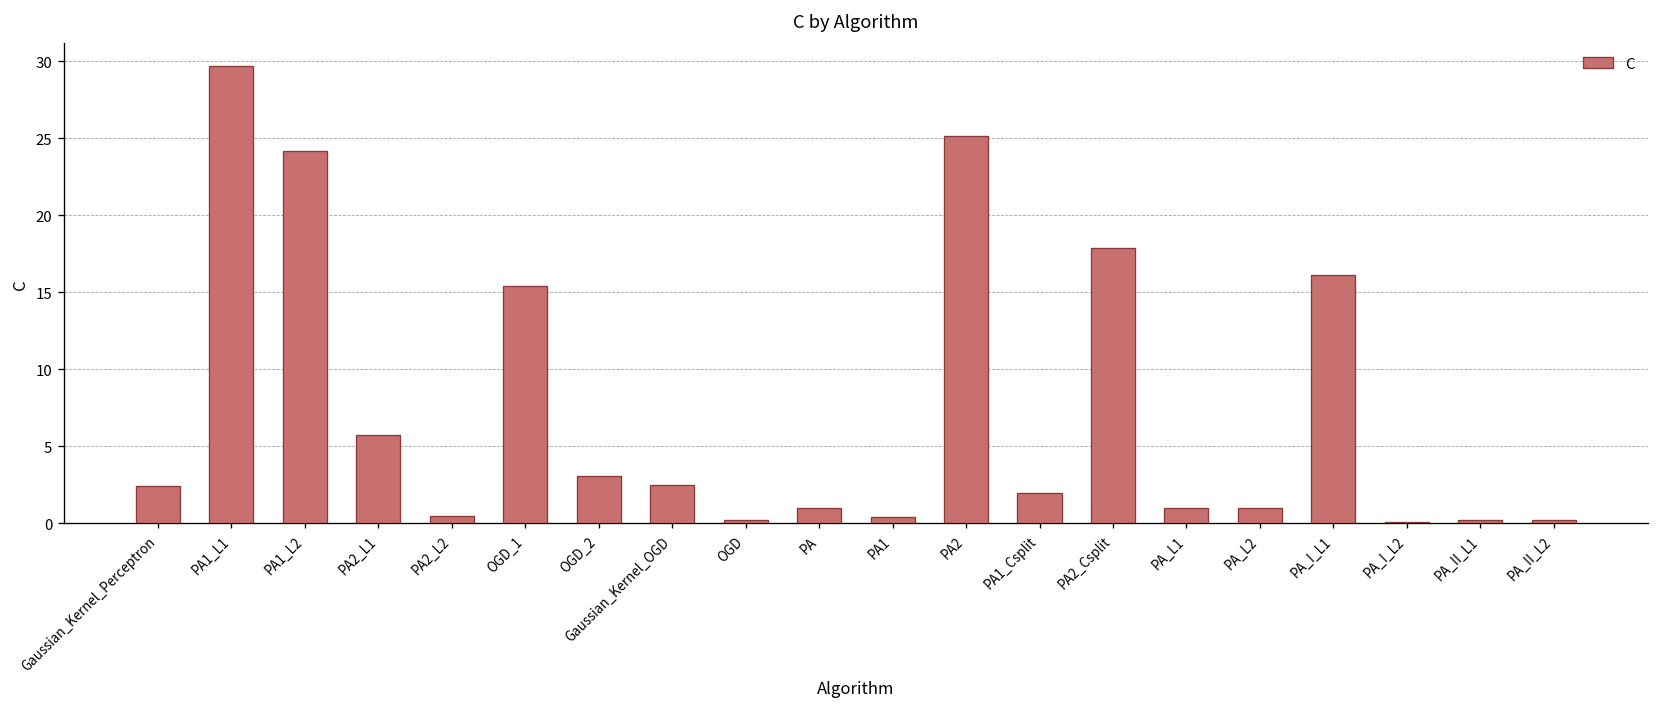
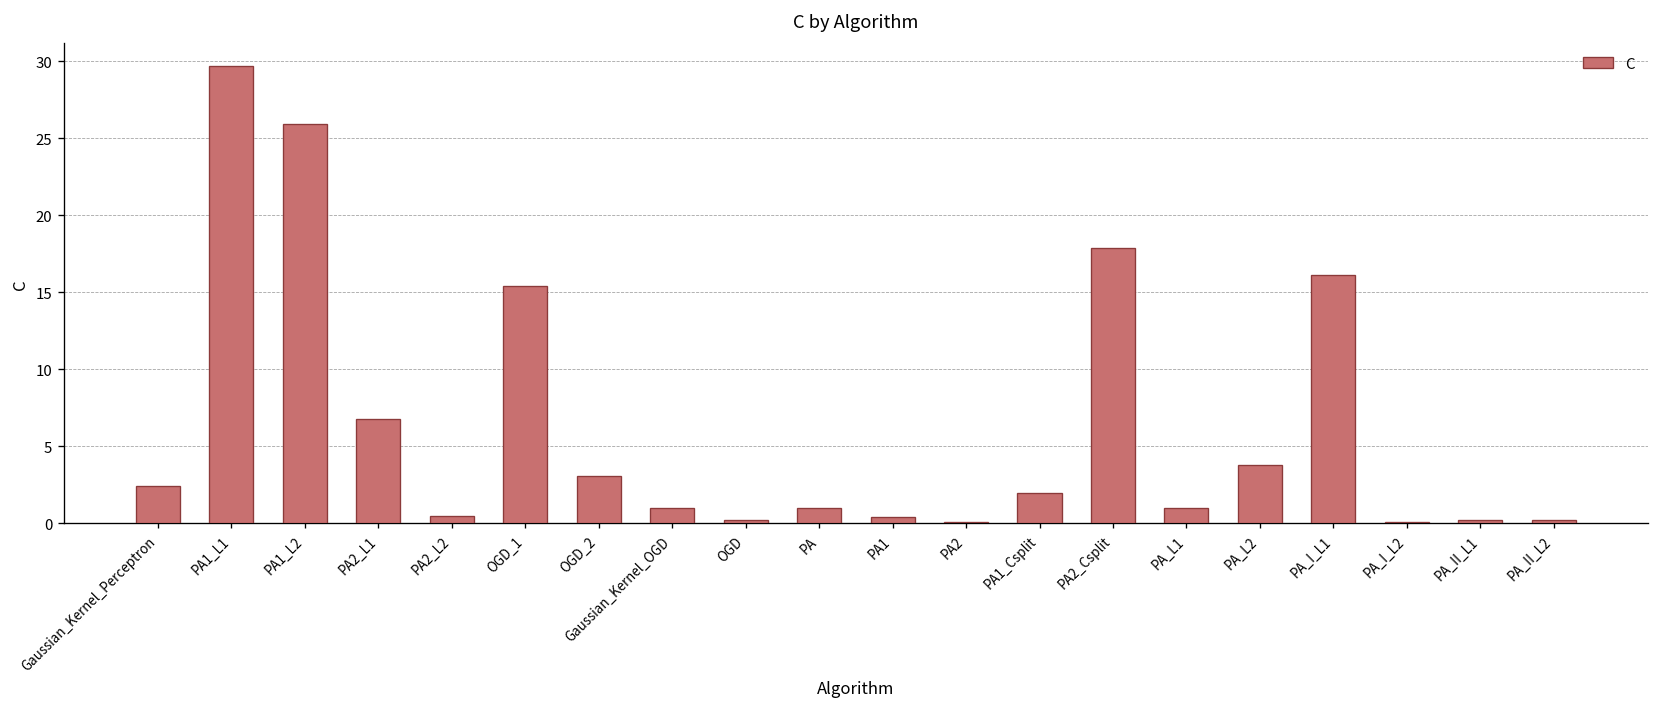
  {
    "Gaussian_Kernel_Perceptron": 2.4,
    "PA1_L1": 29.7,
-   "PA1_L2": 24.1,
-   "PA2_L1": 5.8,
+   "PA1_L2": 25.9,
+   "PA2_L1": 6.8,
    "PA2_L2": 0.4,
    "OGD_1": 15.4,
    "OGD_2": 3.1,
-   "Gaussian_Kernel_OGD": 2.5,
+   "Gaussian_Kernel_OGD": 1.0,
    "OGD": 0.2,
    "PA": 1.0,
    "PA1": 0.4,
-   "PA2": 25.1,
+   "PA2": 0.1,
    "PA1_Csplit": 2.0,
    "PA2_Csplit": 17.9,
    "PA_L1": 1.0,
-   "PA_L2": 1.0,
+   "PA_L2": 3.8,
    "PA_I_L1": 16.1,
    "PA_II_L1": 0.2
  }
